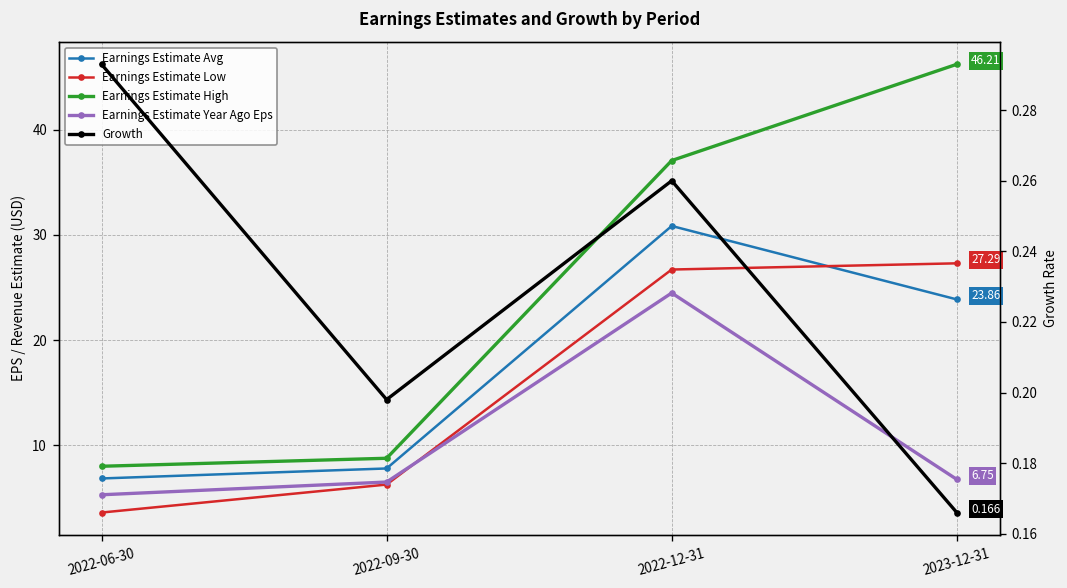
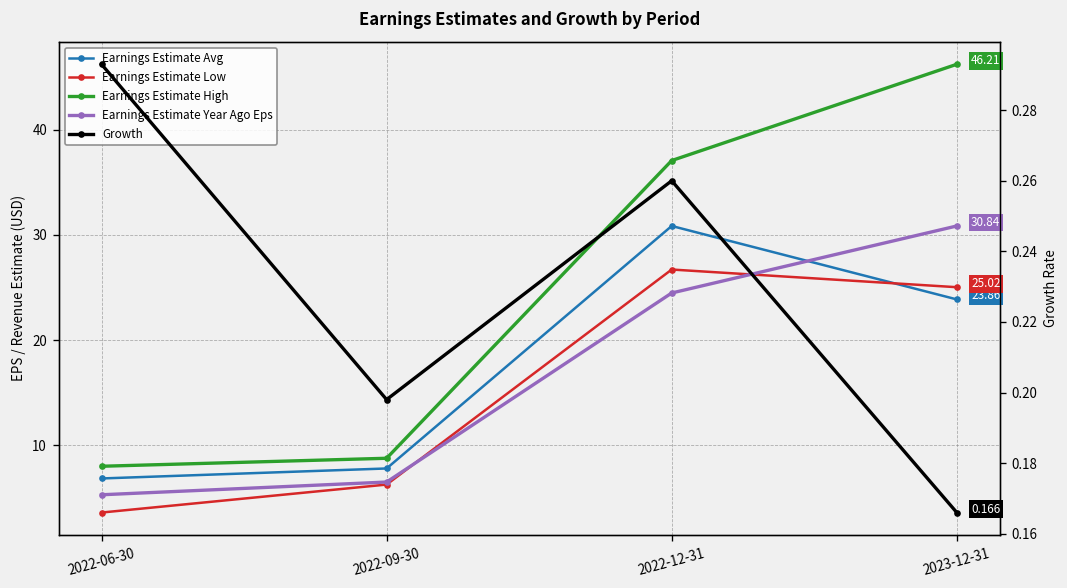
  {
    "Earnings Estimate Low": {
-     "2023-12-31": 27.29
+     "2023-12-31": 25.02
    },
    "Earnings Estimate Year Ago Eps": {
-     "2023-12-31": 6.75
+     "2023-12-31": 30.84
    }
  }
